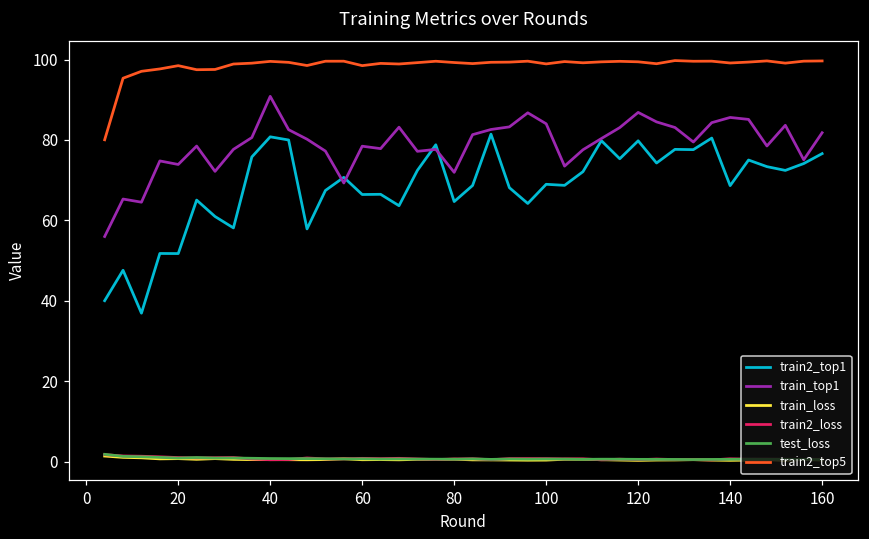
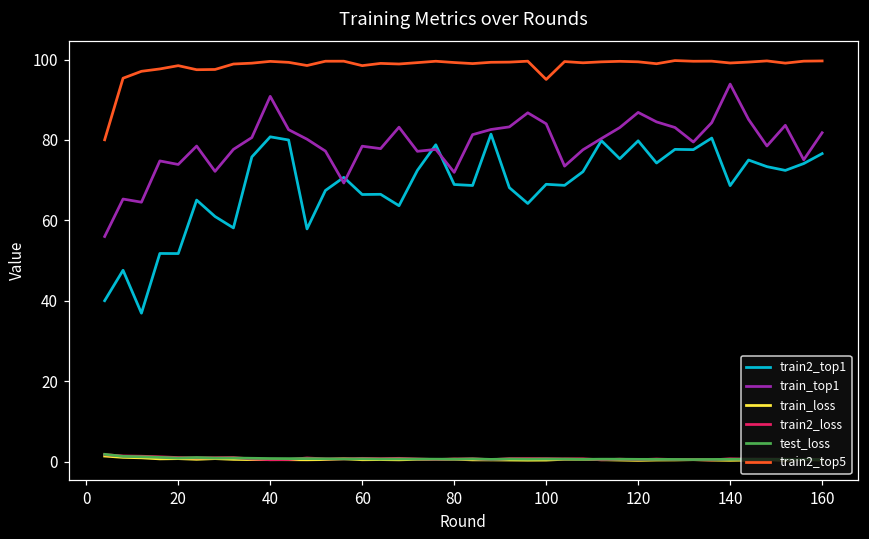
  {
    "train2_top1": {
      "20": 52,
      "40": 81,
      "60": 66,
-     "80": 65,
+     "80": 69,
      "100": 69,
      "120": 80,
      "140": 69,
      "160": 77
    },
    "train_top1": {
      "20": 74,
      "40": 91,
      "60": 78,
      "80": 72,
      "100": 84,
      "120": 87,
-     "140": 86,
+     "140": 94,
      "160": 82
    },
    "train2_top5": {
      "20": 98,
      "40": 100,
      "60": 98,
      "80": 99,
-     "100": 99,
+     "100": 95,
      "120": 99,
      "140": 99,
      "160": 100
    }
  }
